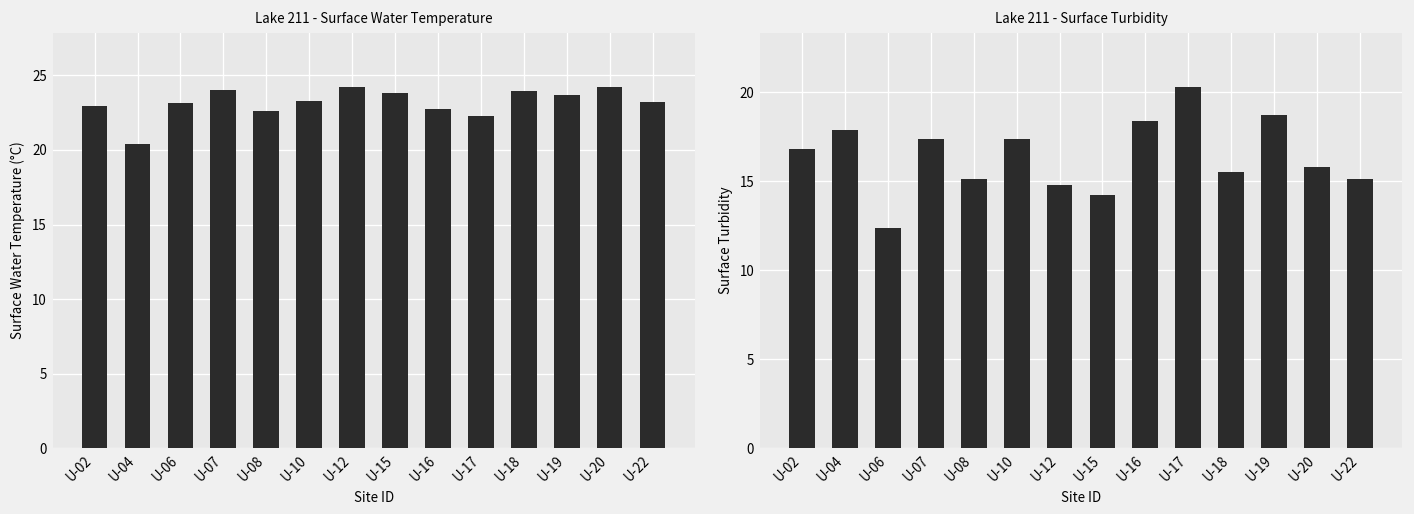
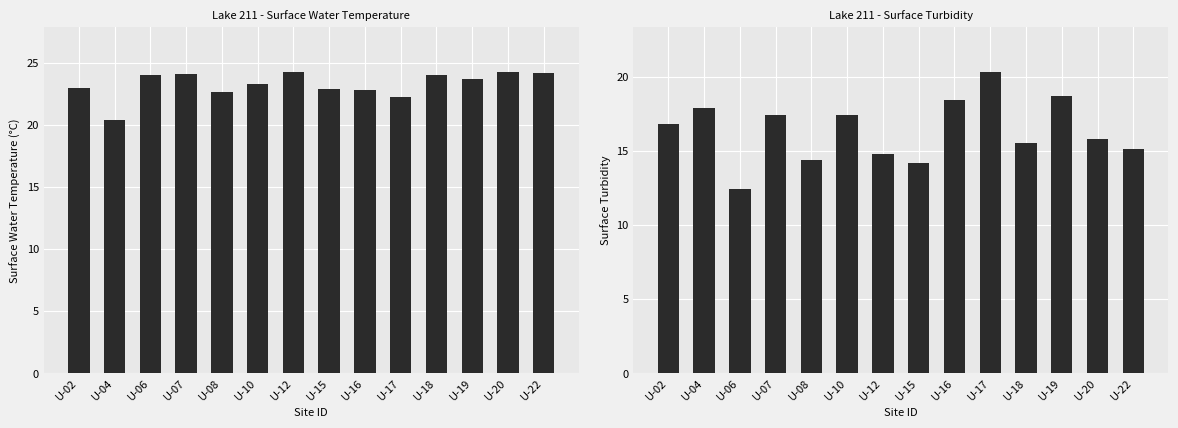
  {
    "Lake 211 - Surface Water Temperature": {
      "U-02": 23.0,
      "U-04": 20.4,
-     "U-06": 23.1,
+     "U-06": 24.0,
      "U-07": 24.1,
      "U-08": 22.6,
      "U-10": 23.3,
      "U-12": 24.2,
-     "U-15": 23.8,
+     "U-15": 22.8,
      "U-16": 22.8,
      "U-17": 22.3,
      "U-18": 24.0,
      "U-19": 23.7,
      "U-20": 24.2,
-     "U-22": 23.2
+     "U-22": 24.1
    },
    "Lake 211 - Surface Turbidity": {
      "U-02": 16.8,
      "U-04": 17.9,
      "U-06": 12.4,
      "U-07": 17.4,
-     "U-08": 15.1,
+     "U-08": 14.4,
      "U-10": 17.4,
      "U-12": 14.8,
      "U-15": 14.2,
      "U-16": 18.4,
      "U-17": 20.3,
      "U-18": 15.5,
      "U-19": 18.7,
      "U-20": 15.8,
      "U-22": 15.1
    }
  }
